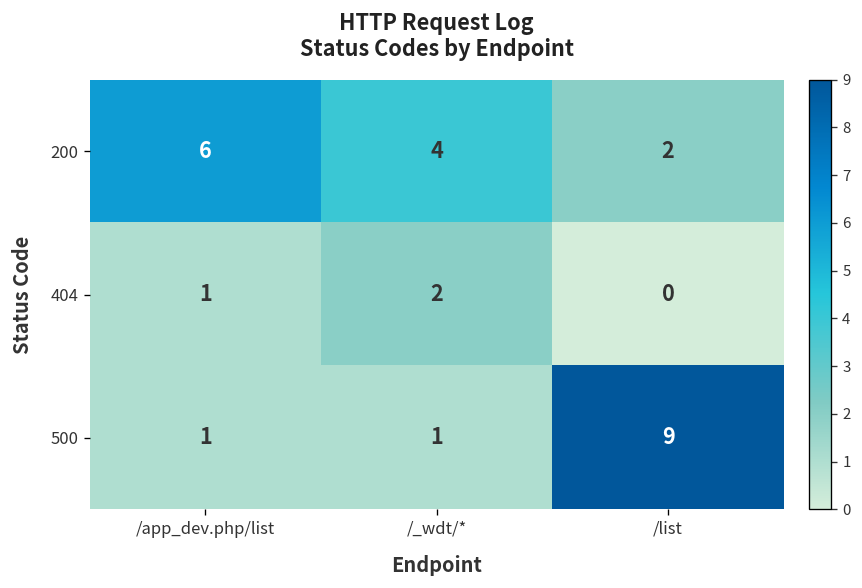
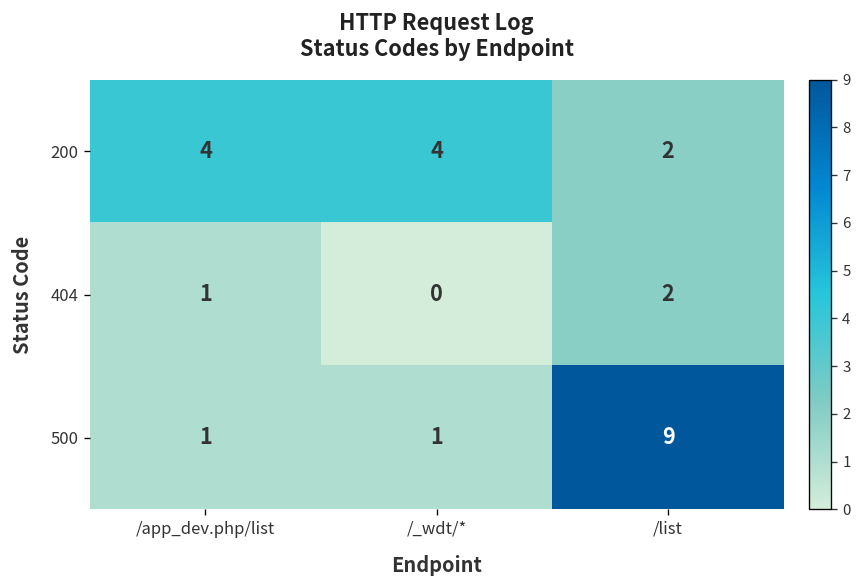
  {
    "200": {
-     "/app_dev.php/list": 6,
+     "/app_dev.php/list": 4,
      "/_wdt/*": 4,
      "/list": 2
    },
    "404": {
      "/app_dev.php/list": 1,
-     "/_wdt/*": 2,
-     "/list": 0
+     "/_wdt/*": 0,
+     "/list": 2
    },
    "500": {
      "/app_dev.php/list": 1,
      "/_wdt/*": 1,
      "/list": 9
    }
  }
